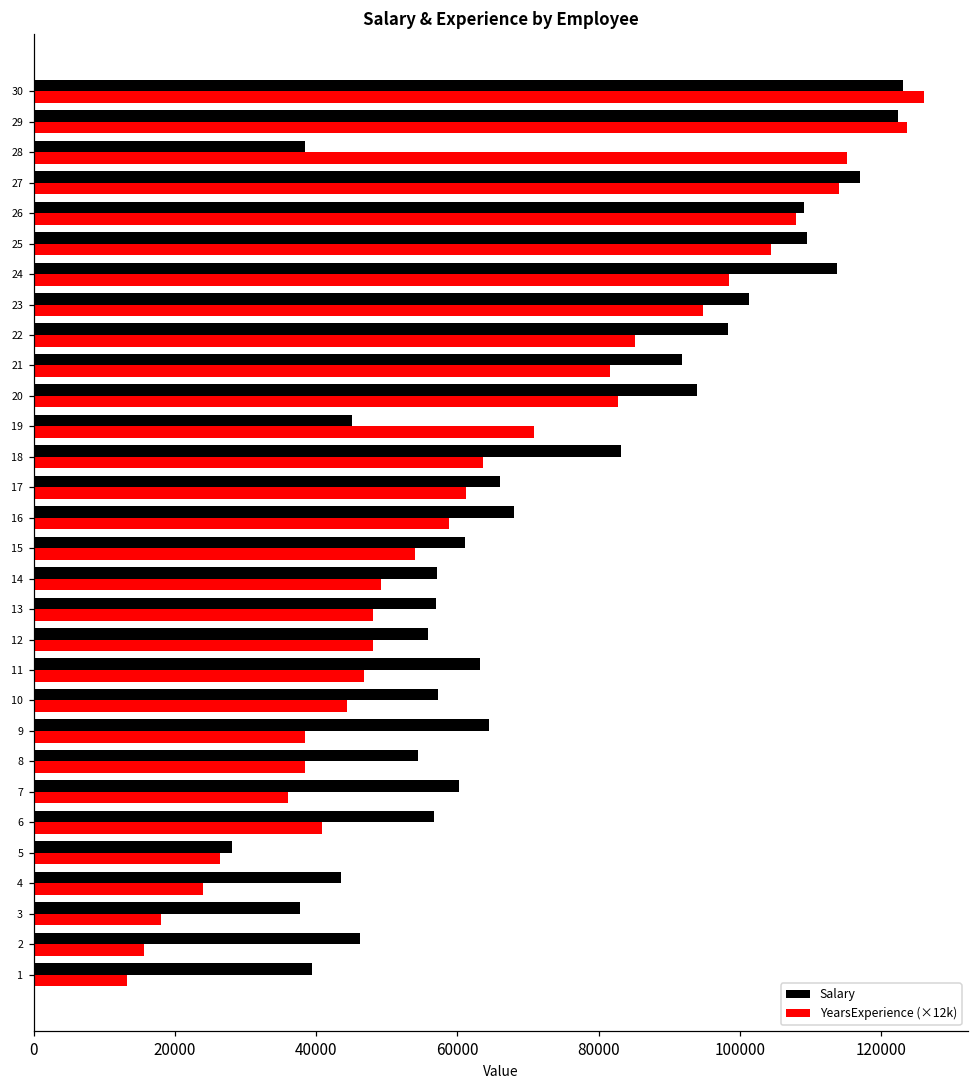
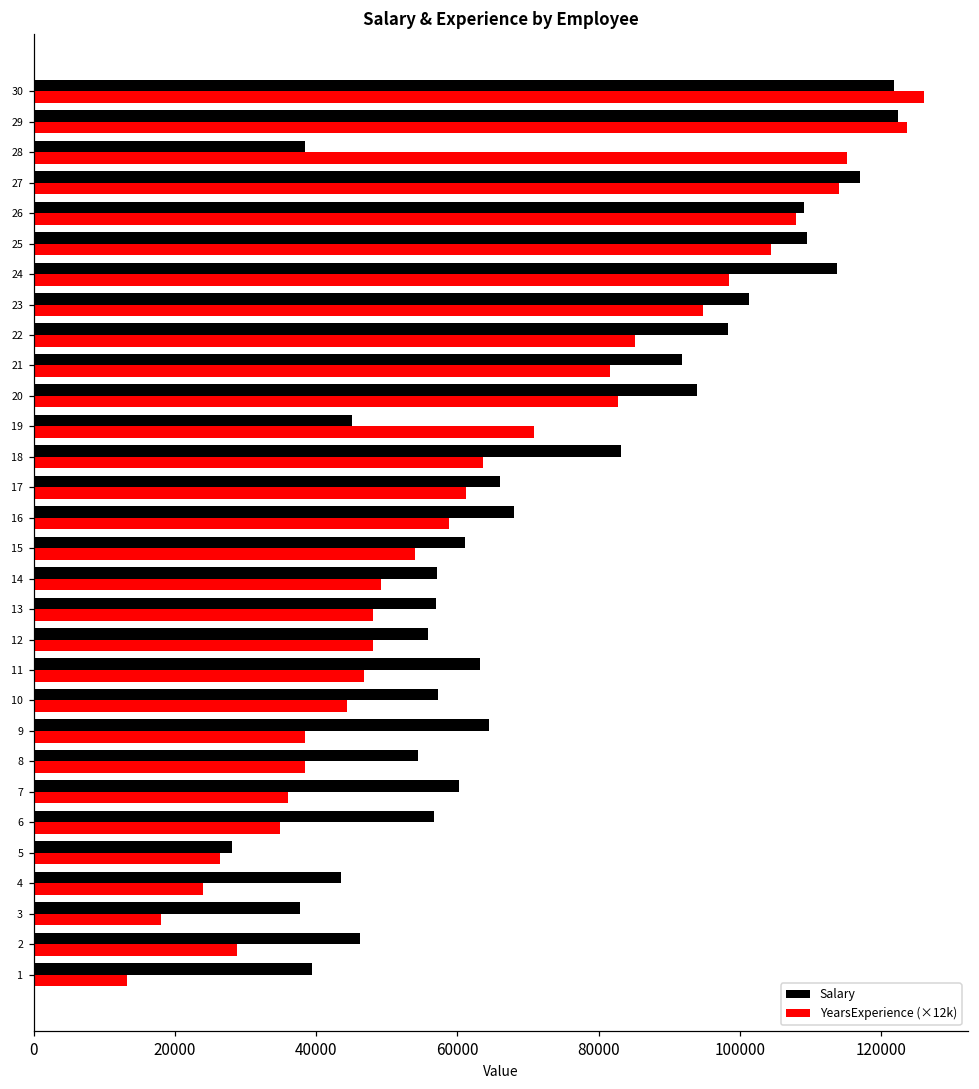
  {
    "Salary": {
-     "30": 123000,
+     "30": 122000,
      "29": 122000,
      "28": 38000,
      "27": 117000,
      "26": 109000,
      "25": 109000,
      "24": 114000,
      "23": 101000,
      "22": 98000,
      "21": 92000,
      "20": 94000,
      "19": 45000,
      "18": 83000,
      "17": 66000,
      "16": 68000,
      "15": 61000,
      "14": 57000,
      "13": 57000,
      "12": 56000,
      "11": 63000,
      "10": 57000,
      "9": 64000,
      "8": 54000,
      "7": 60000,
      "6": 57000,
      "5": 28000,
      "4": 44000,
      "3": 38000,
      "2": 46000,
      "1": 39000
    },
    "YearsExperience (×12k)": {
      "30": 126000,
      "29": 124000,
      "28": 115000,
      "27": 114000,
      "26": 108000,
      "25": 104000,
      "24": 98000,
      "23": 95000,
      "22": 85000,
      "21": 82000,
      "20": 83000,
      "19": 71000,
      "18": 64000,
      "17": 61000,
      "16": 59000,
      "15": 54000,
      "14": 49000,
      "13": 48000,
      "12": 48000,
      "11": 47000,
      "10": 44000,
      "9": 38000,
      "8": 38000,
      "7": 36000,
-     "6": 41000,
+     "6": 35000,
      "5": 26000,
      "4": 24000,
      "3": 18000,
-     "2": 16000,
+     "2": 29000,
      "1": 13000
    }
  }
